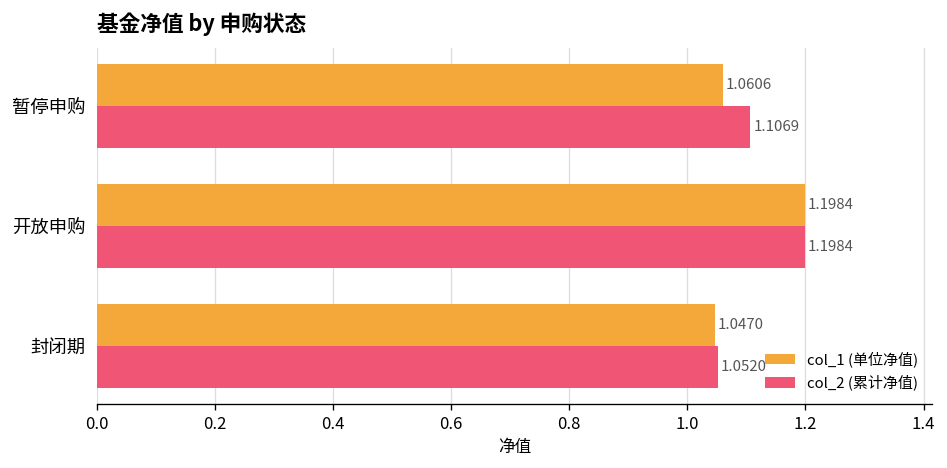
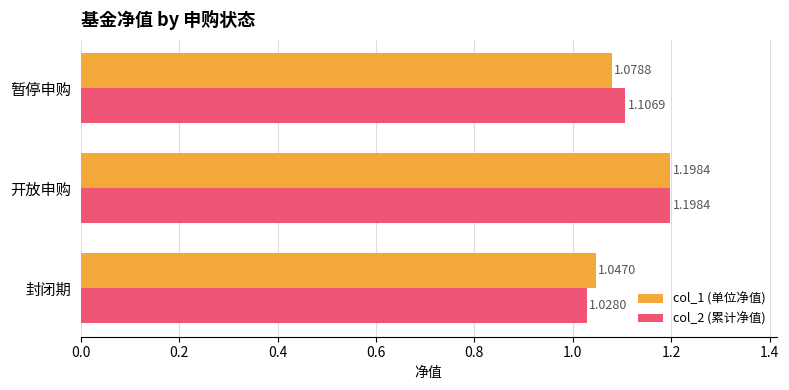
  {
    "col_1 (单位净值)": {
-     "暂停申购": 1.0606,
+     "暂停申购": 1.0788,
      "开放申购": 1.1984,
      "封闭期": 1.0470
    },
    "col_2 (累计净值)": {
      "暂停申购": 1.1069,
      "开放申购": 1.1984,
-     "封闭期": 1.0520
+     "封闭期": 1.0280
    }
  }
